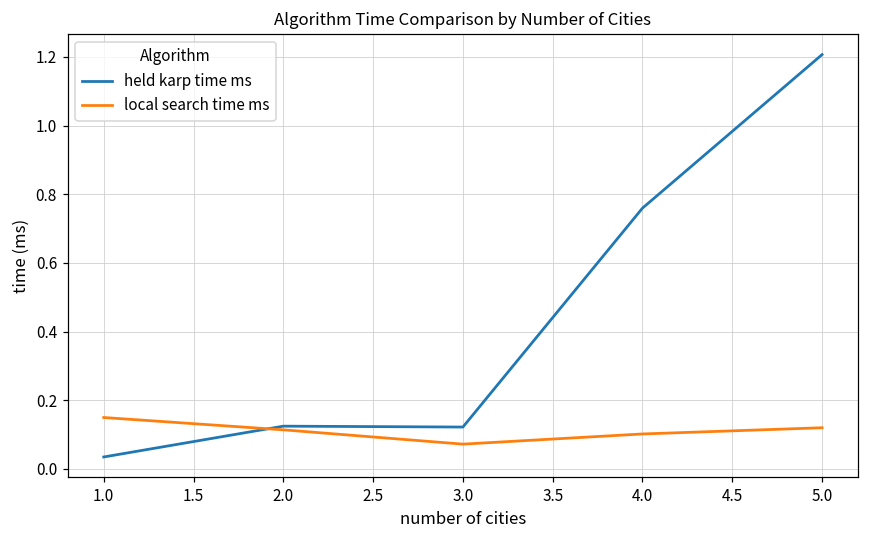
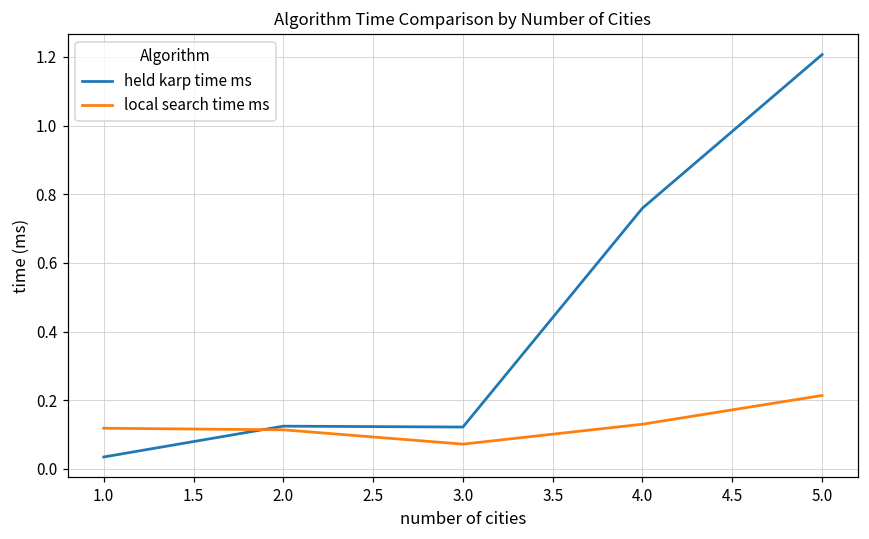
  {
    "held karp time ms": {
      "1.0": 0.03,
      "2.0": 0.12,
      "3.0": 0.12,
      "4.0": 0.76,
      "5.0": 1.21
    },
    "local search time ms": {
-     "1.0": 0.15,
+     "1.0": 0.12,
      "2.0": 0.11,
      "3.0": 0.07,
-     "4.0": 0.10,
-     "5.0": 0.12
+     "4.0": 0.13,
+     "5.0": 0.21
    }
  }
